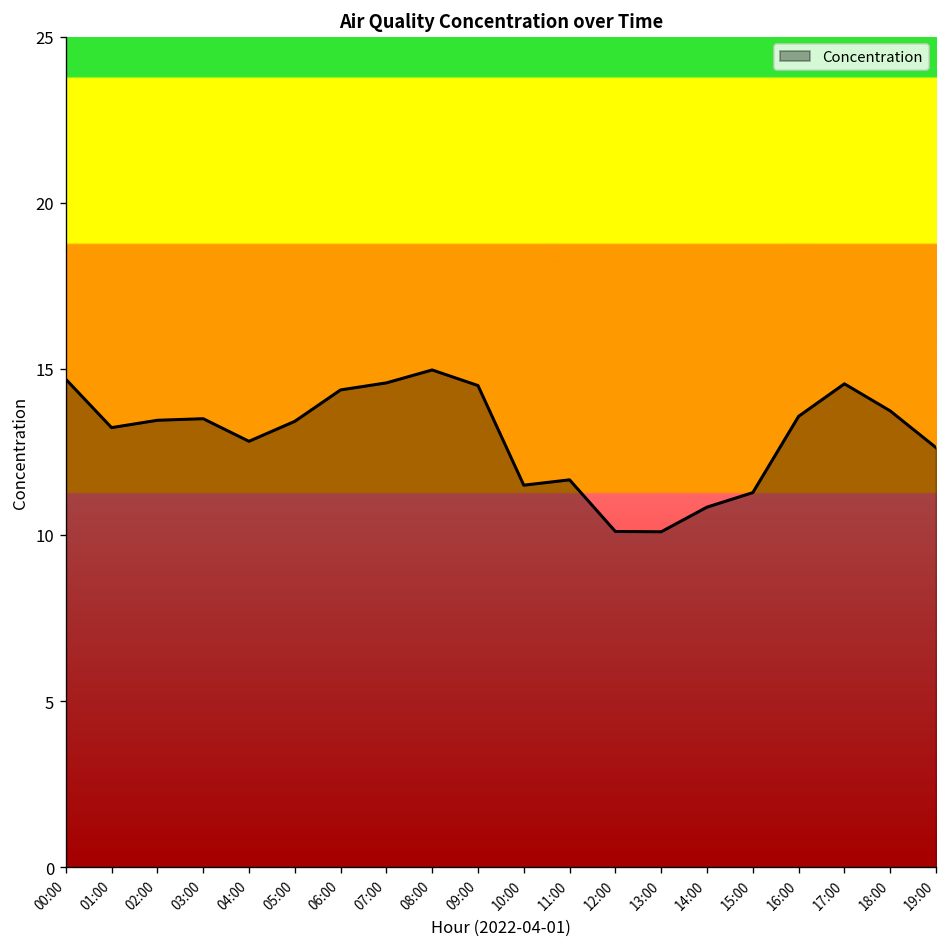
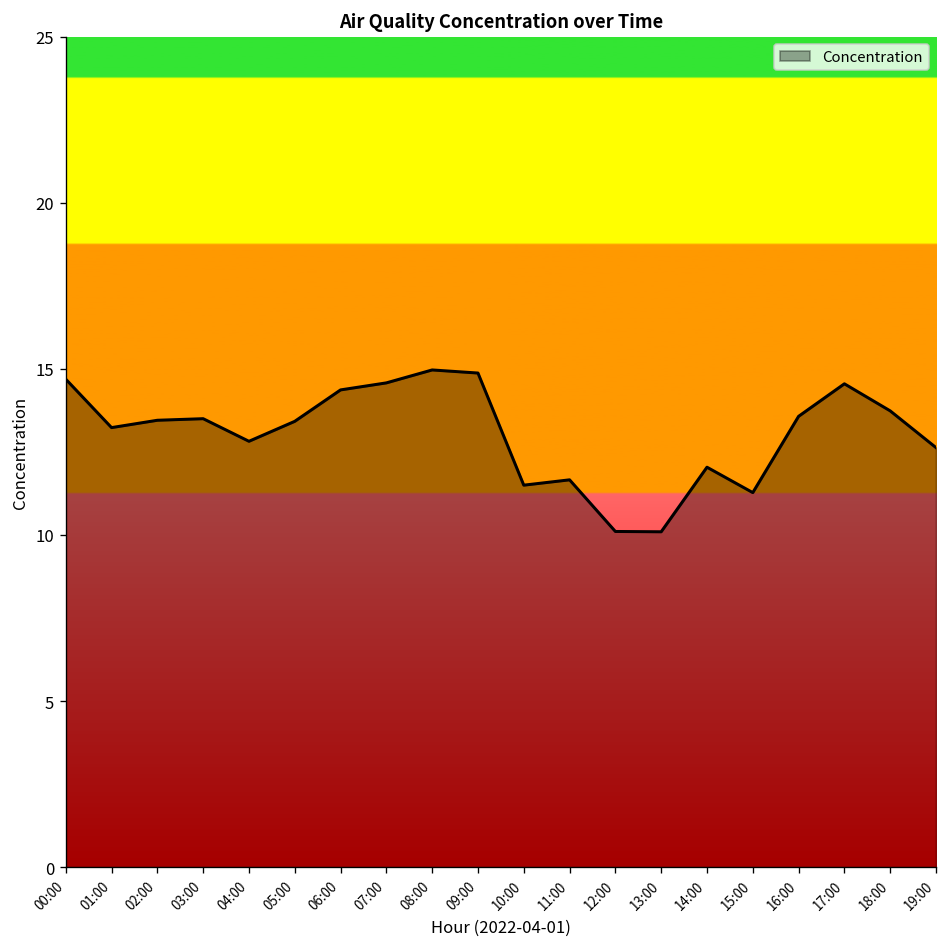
  {
    "00:00": 14.7,
    "01:00": 13.2,
    "02:00": 13.5,
    "03:00": 13.5,
    "04:00": 12.8,
    "05:00": 13.4,
    "06:00": 14.4,
    "07:00": 14.6,
    "08:00": 15.0,
-   "09:00": 14.5,
+   "09:00": 14.9,
    "10:00": 11.5,
    "11:00": 11.7,
    "12:00": 10.1,
    "13:00": 10.1,
-   "14:00": 10.8,
+   "14:00": 12.0,
    "15:00": 11.3,
    "16:00": 13.6,
    "17:00": 14.5,
    "18:00": 13.7,
    "19:00": 12.6
  }
